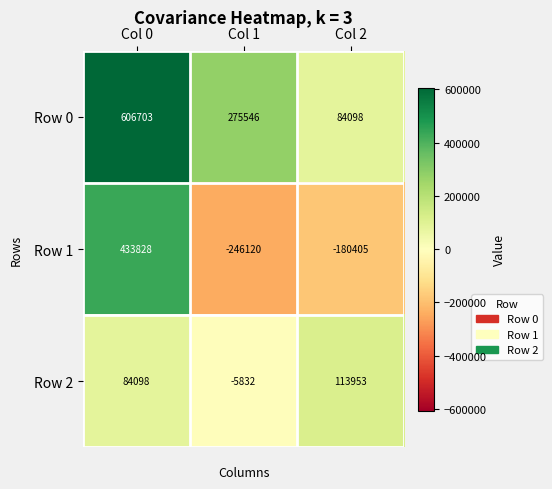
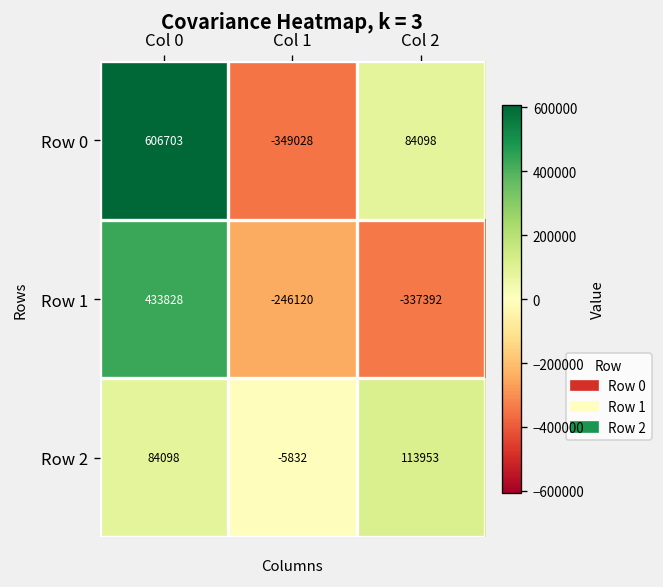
  {
    "Row 0": {
      "Col 0": 606703,
-     "Col 1": 275546,
+     "Col 1": -349028,
      "Col 2": 84098
    },
    "Row 1": {
      "Col 0": 433828,
      "Col 1": -246120,
-     "Col 2": -180405
+     "Col 2": -337392
    },
    "Row 2": {
      "Col 0": 84098,
      "Col 1": -5832,
      "Col 2": 113953
    }
  }
